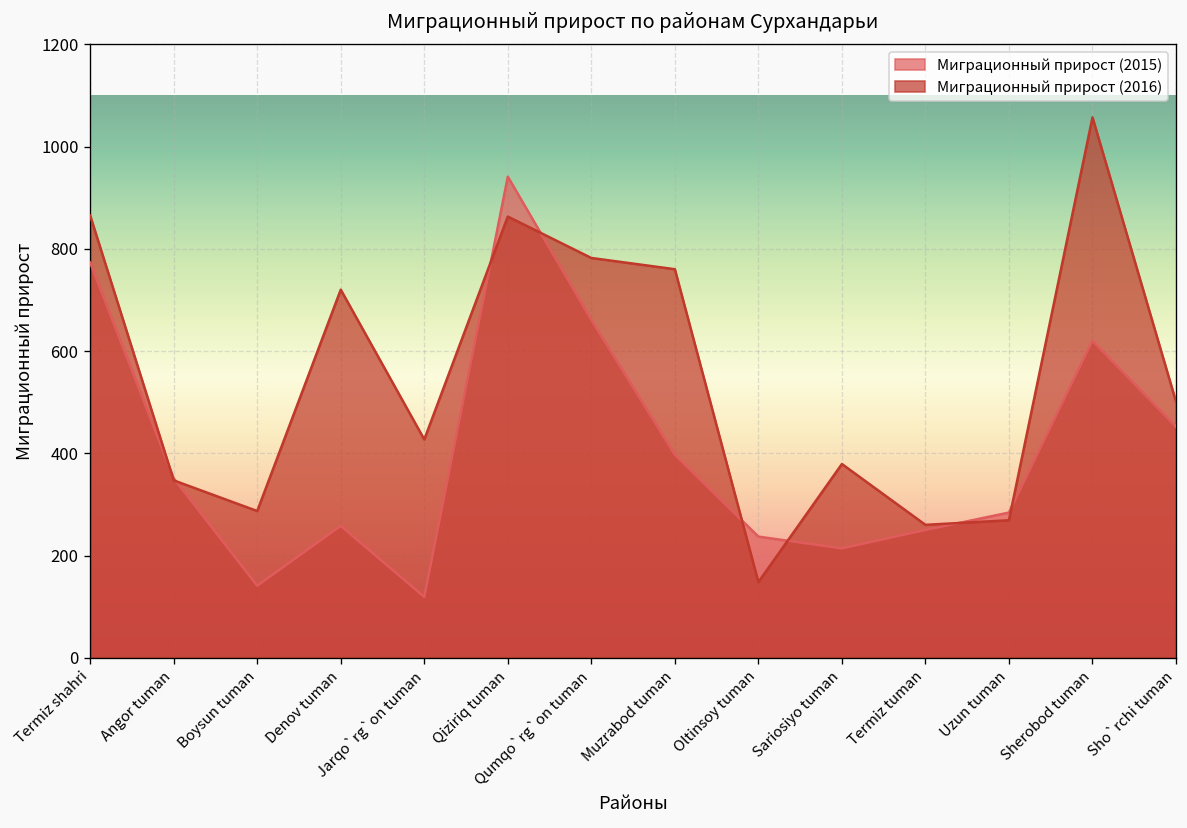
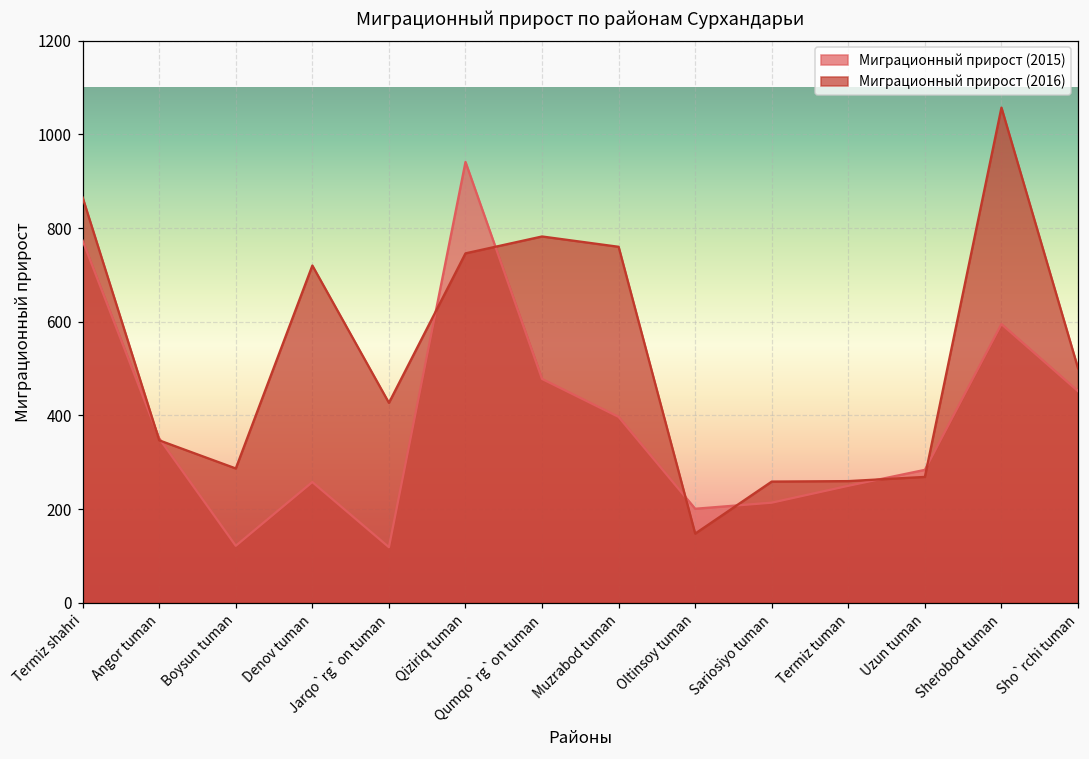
  {
    "Миграционный прирост (2015)": {
      "Termiz shahri": 770,
-     "Boysun tuman": 140,
+     "Boysun tuman": 120,
      "Denov tuman": 260,
      "Jarqo`rg`on tuman": 120,
      "Qiziriq tuman": 940,
-     "Qumqo`rg`on tuman": 660,
+     "Qumqo`rg`on tuman": 480,
      "Muzrabod tuman": 400,
-     "Oltinsoy tuman": 240,
+     "Oltinsoy tuman": 200,
      "Sariosiyo tuman": 210,
      "Termiz tuman": 250,
      "Uzun tuman": 280,
-     "Sherobod tuman": 620,
+     "Sherobod tuman": 600,
      "Sho`rchi tuman": 450
    },
    "Миграционный прирост (2016)": {
      "Termiz shahri": 870,
      "Boysun tuman": 290,
      "Denov tuman": 720,
      "Jarqo`rg`on tuman": 430,
-     "Qiziriq tuman": 860,
+     "Qiziriq tuman": 750,
      "Qumqo`rg`on tuman": 780,
      "Muzrabod tuman": 760,
      "Oltinsoy tuman": 150,
-     "Sariosiyo tuman": 380,
+     "Sariosiyo tuman": 260,
      "Termiz tuman": 260,
      "Uzun tuman": 270,
      "Sherobod tuman": 1060,
      "Sho`rchi tuman": 500
    }
  }
